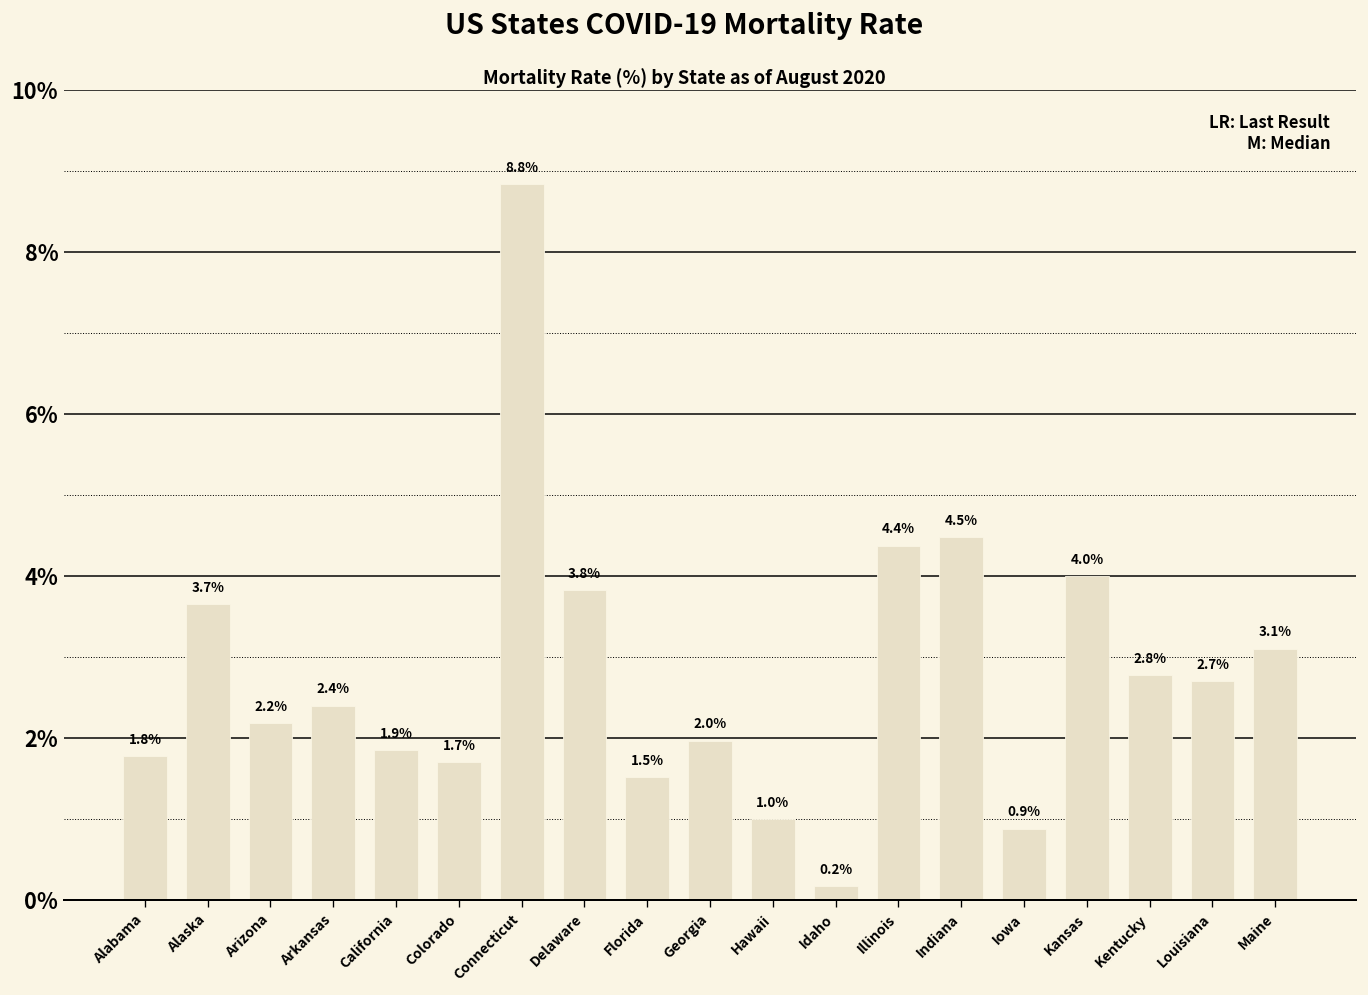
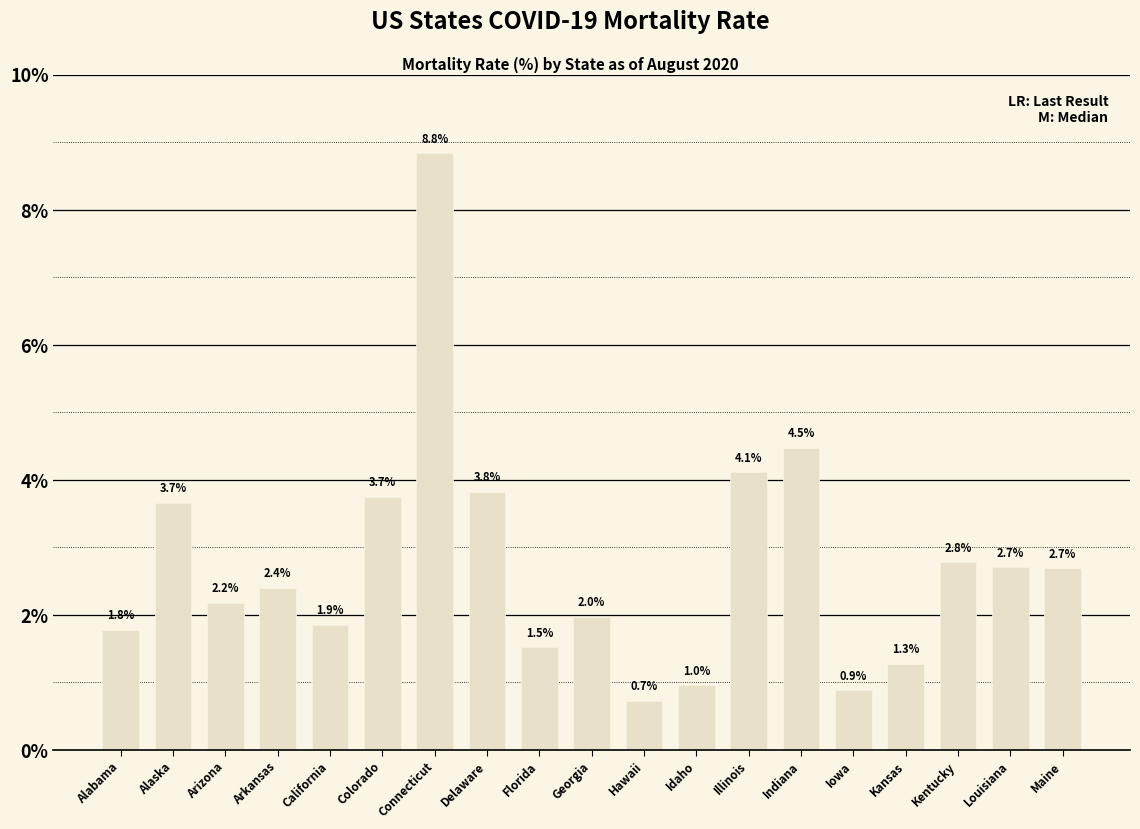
  {
    "Alabama": "1.8%",
    "Alaska": "3.7%",
    "Arizona": "2.2%",
    "Arkansas": "2.4%",
    "California": "1.9%",
-   "Colorado": "1.7%",
+   "Colorado": "3.7%",
    "Connecticut": "8.8%",
    "Delaware": "3.8%",
    "Florida": "1.5%",
    "Georgia": "2.0%",
-   "Hawaii": "1.0%",
-   "Idaho": "0.2%",
-   "Illinois": "4.4%",
+   "Hawaii": "0.7%",
+   "Idaho": "1.0%",
+   "Illinois": "4.1%",
    "Indiana": "4.5%",
    "Iowa": "0.9%",
-   "Kansas": "4.0%",
+   "Kansas": "1.3%",
    "Kentucky": "2.8%",
    "Louisiana": "2.7%",
-   "Maine": "3.1%"
+   "Maine": "2.7%"
  }
